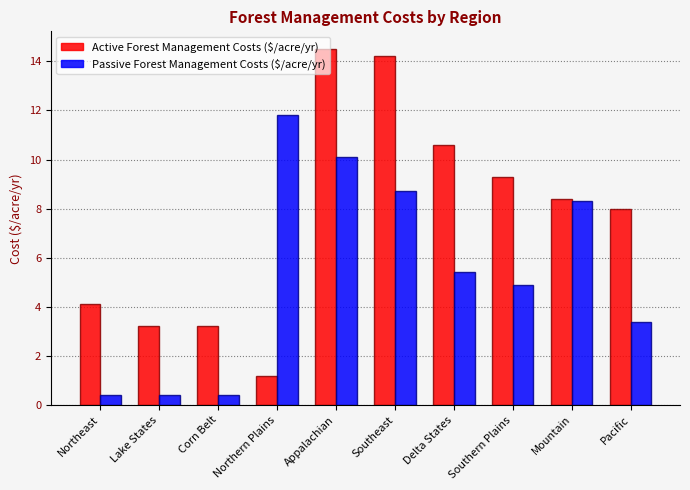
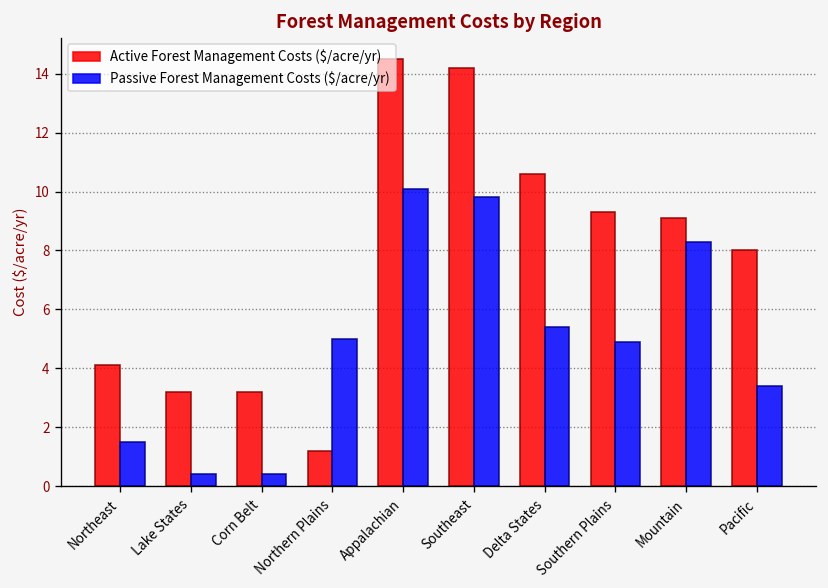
  {
    "Active Forest Management Costs ($/acre/yr)": {
      "Northeast": 4.1,
      "Lake States": 3.2,
      "Corn Belt": 3.2,
      "Northern Plains": 1.2,
      "Southeast": 14.2,
      "Delta States": 10.6,
      "Southern Plains": 9.3,
-     "Mountain": 8.4,
+     "Mountain": 9.1,
      "Pacific": 8.0
    },
    "Passive Forest Management Costs ($/acre/yr)": {
-     "Northeast": 0.4,
+     "Northeast": 1.5,
      "Lake States": 0.4,
      "Corn Belt": 0.4,
-     "Northern Plains": 11.8,
+     "Northern Plains": 5.0,
      "Appalachian": 10.1,
-     "Southeast": 8.7,
+     "Southeast": 9.8,
      "Delta States": 5.4,
      "Southern Plains": 4.9,
      "Mountain": 8.3,
      "Pacific": 3.4
    }
  }
